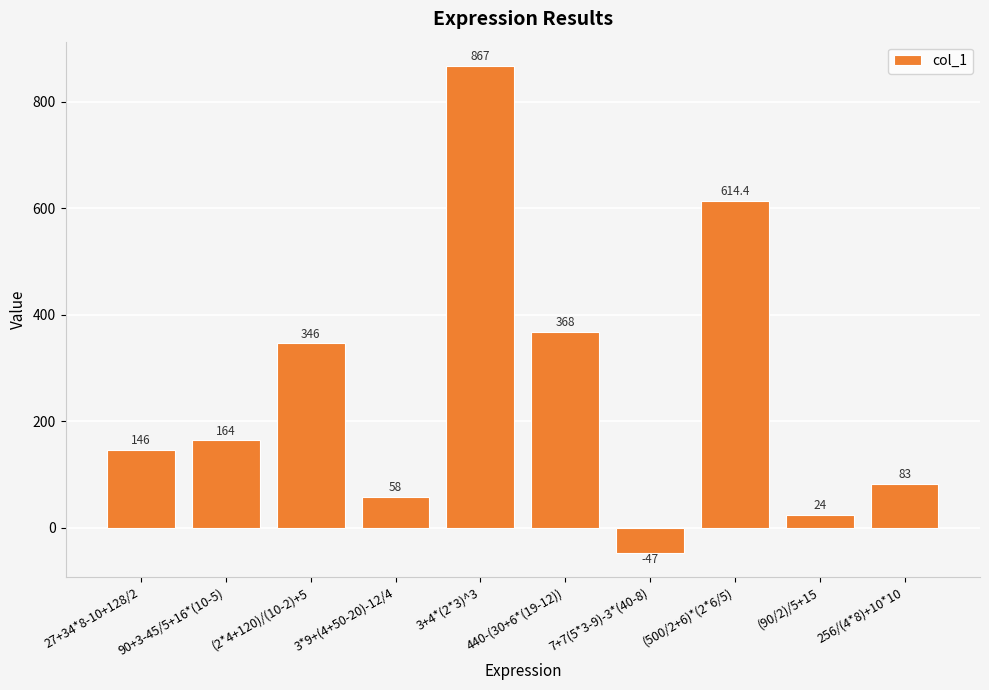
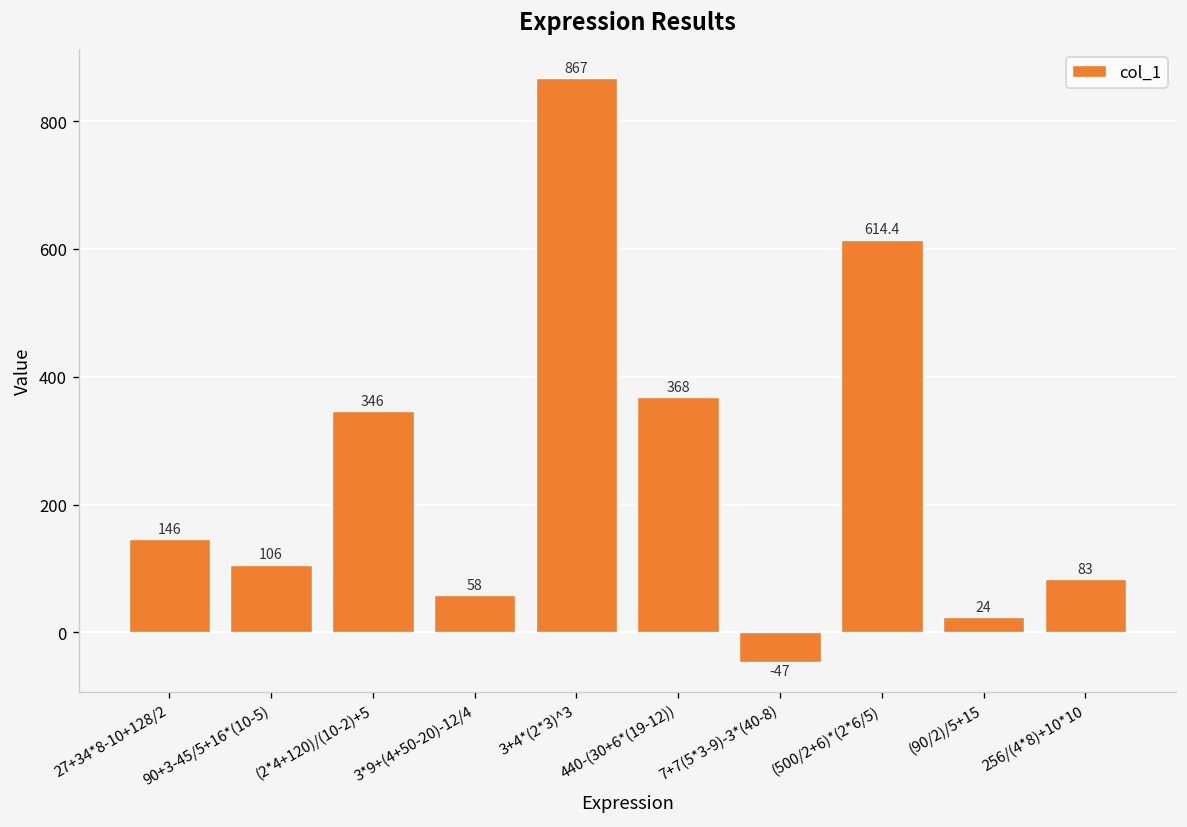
  {
    "27+34*8-10+128/2": 146,
-   "90+3-45/5+16*(10-5)": 164,
+   "90+3-45/5+16*(10-5)": 106,
    "(2*4+120)/(10-2)+5": 346,
    "3*9+(4+50-20)-12/4": 58,
    "3+4*(2*3)^3": 867,
    "440-(30+6*(19-12))": 368,
    "7+7(5*3-9)-3*(40-8)": -47,
    "(500/2+6)*(2*6/5)": 614.4,
    "(90/2)/5+15": 24,
    "256/(4*8)+10*10": 83
  }
